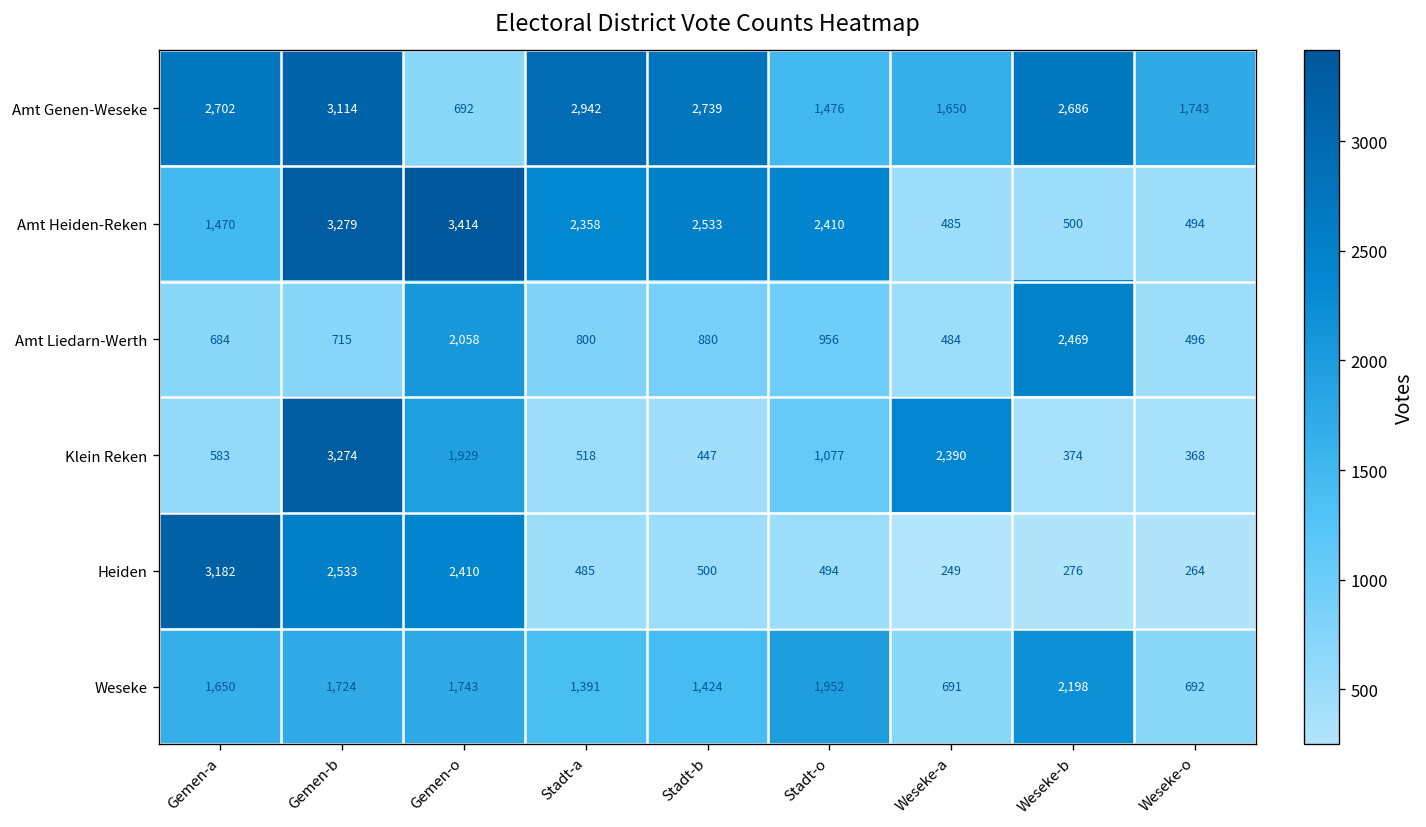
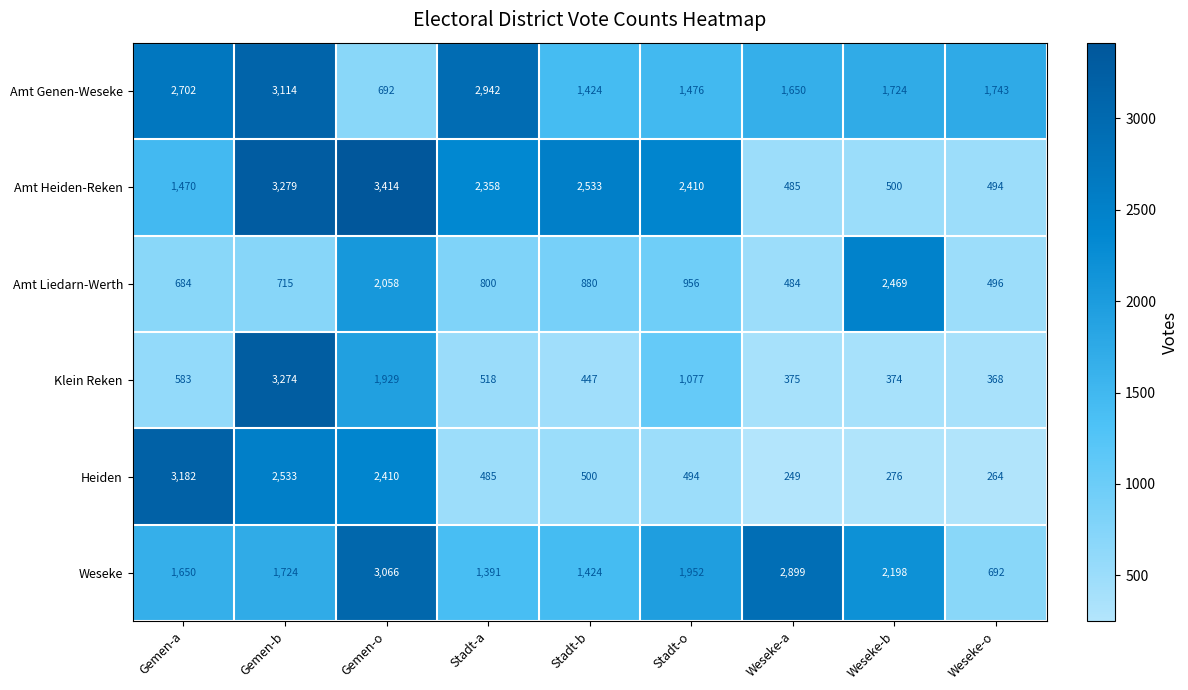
  {
    "Amt Genen-Weseke": {
      "Gemen-a": "2,702",
      "Gemen-b": "3,114",
      "Gemen-o": "692",
      "Stadt-a": "2,942",
-     "Stadt-b": "2,739",
+     "Stadt-b": "1,424",
      "Stadt-o": "1,476",
      "Weseke-a": "1,650",
-     "Weseke-b": "2,686",
+     "Weseke-b": "1,724",
      "Weseke-o": "1,743"
    },
    "Amt Heiden-Reken": {
      "Gemen-a": "1,470",
      "Gemen-b": "3,279",
      "Gemen-o": "3,414",
      "Stadt-a": "2,358",
      "Stadt-b": "2,533",
      "Stadt-o": "2,410",
      "Weseke-a": "485",
      "Weseke-b": "500",
      "Weseke-o": "494"
    },
    "Amt Liedarn-Werth": {
      "Gemen-a": "684",
      "Gemen-b": "715",
      "Gemen-o": "2,058",
      "Stadt-a": "800",
      "Stadt-b": "880",
      "Stadt-o": "956",
      "Weseke-a": "484",
      "Weseke-b": "2,469",
      "Weseke-o": "496"
    },
    "Klein Reken": {
      "Gemen-a": "583",
      "Gemen-b": "3,274",
      "Gemen-o": "1,929",
      "Stadt-a": "518",
      "Stadt-b": "447",
      "Stadt-o": "1,077",
-     "Weseke-a": "2,390",
+     "Weseke-a": "375",
      "Weseke-b": "374",
      "Weseke-o": "368"
    },
    "Heiden": {
      "Gemen-a": "3,182",
      "Gemen-b": "2,533",
      "Gemen-o": "2,410",
      "Stadt-a": "485",
      "Stadt-b": "500",
      "Stadt-o": "494",
      "Weseke-a": "249",
      "Weseke-b": "276",
      "Weseke-o": "264"
    },
    "Weseke": {
      "Gemen-a": "1,650",
      "Gemen-b": "1,724",
-     "Gemen-o": "1,743",
+     "Gemen-o": "3,066",
      "Stadt-a": "1,391",
      "Stadt-b": "1,424",
      "Stadt-o": "1,952",
-     "Weseke-a": "691",
+     "Weseke-a": "2,899",
      "Weseke-b": "2,198",
      "Weseke-o": "692"
    }
  }
